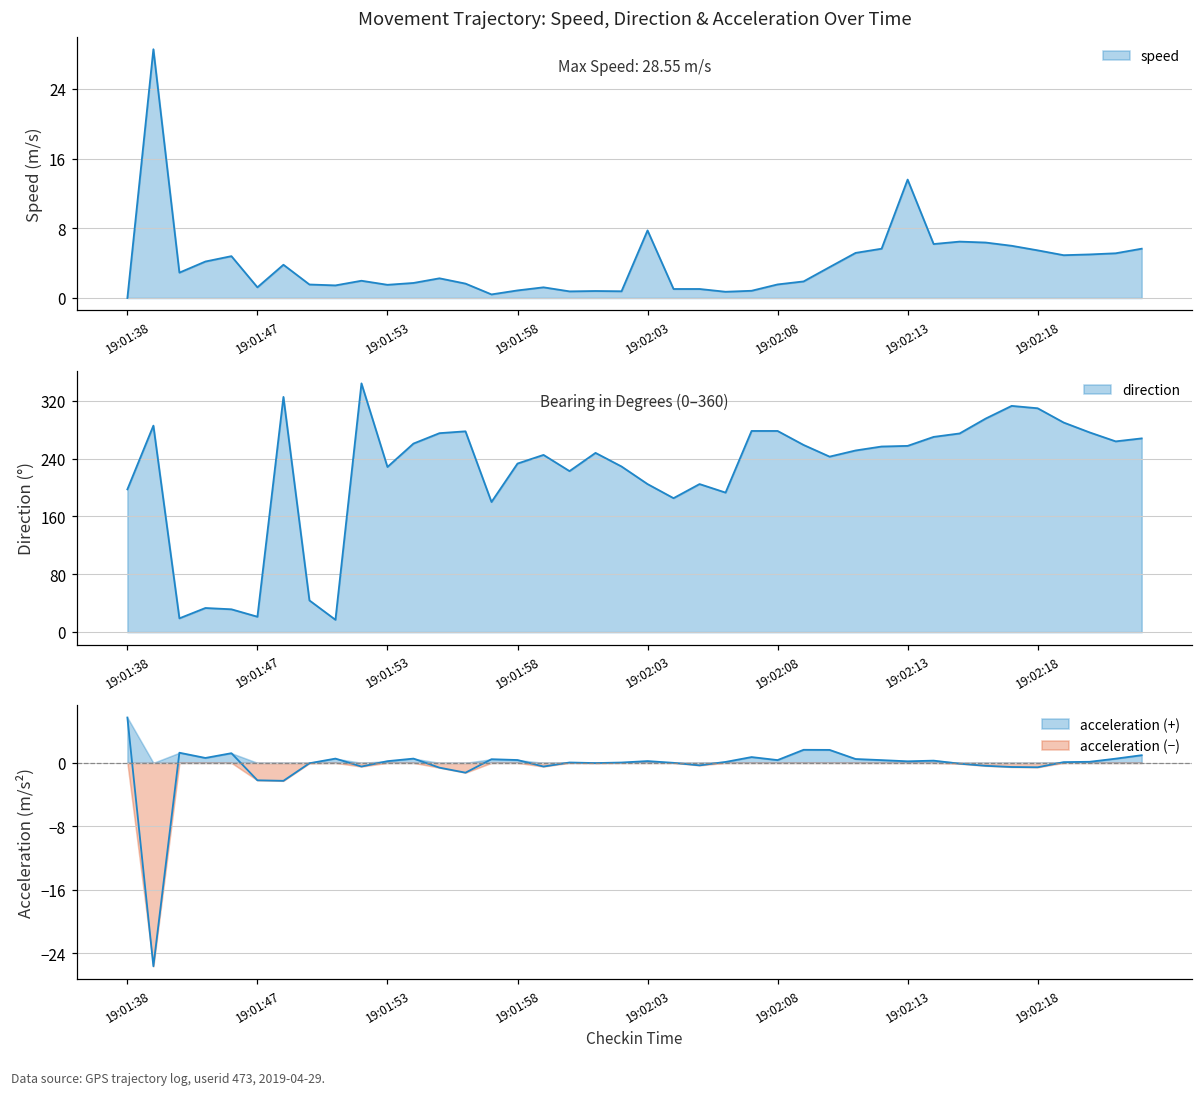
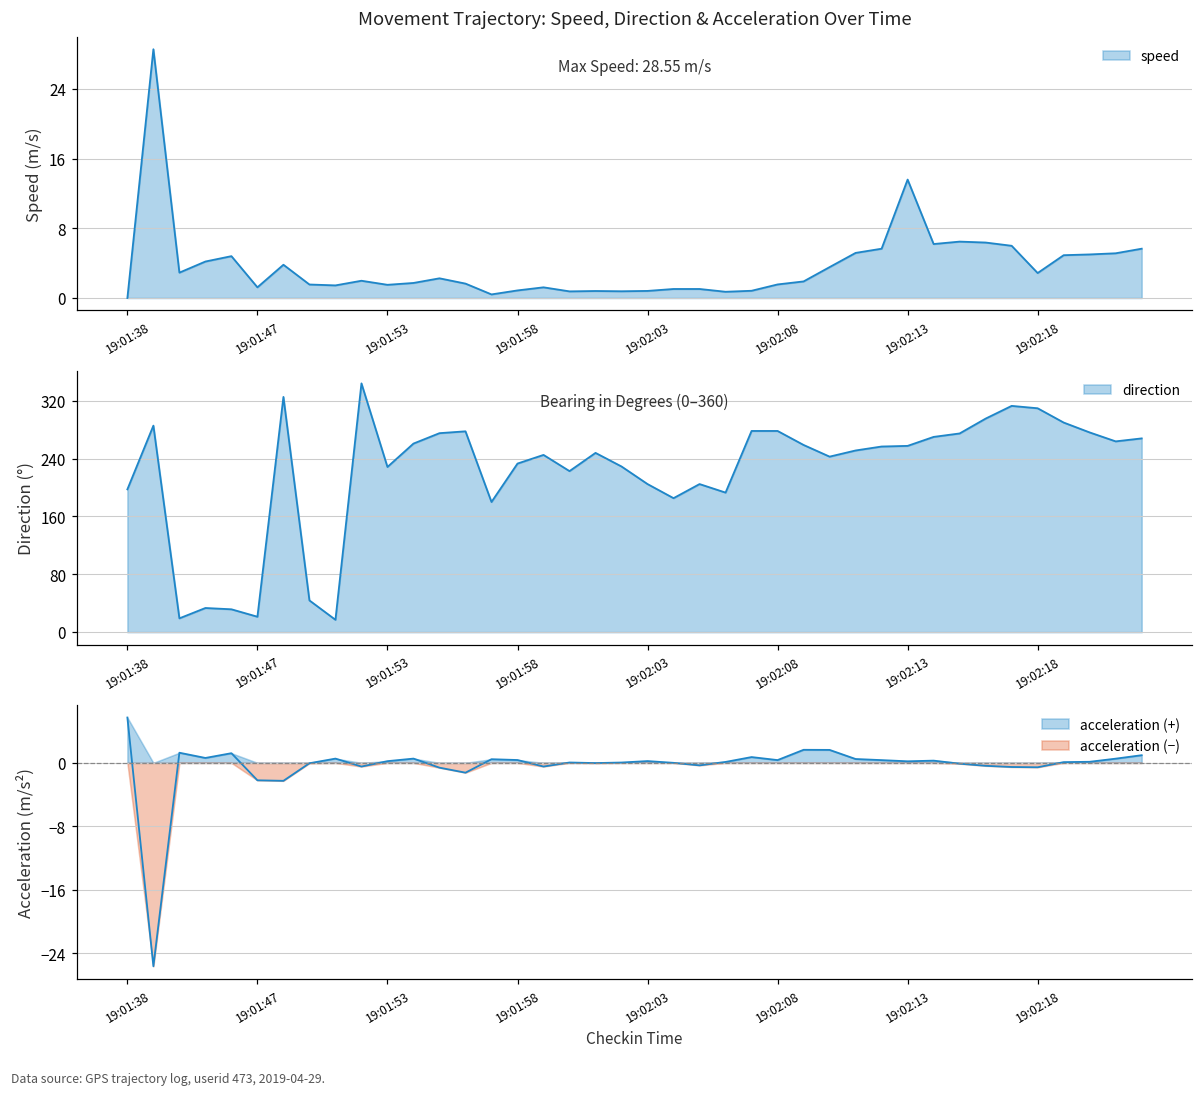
  {
    "Movement Trajectory: Speed, Direction & Acceleration Over Time": {
      "19:01:38": 0,
      "19:01:47": 1,
      "19:01:53": 2,
      "19:01:58": 1,
-     "19:02:03": 8,
+     "19:02:03": 1,
      "19:02:08": 2,
      "19:02:13": 14,
-     "19:02:18": 5
+     "19:02:18": 3
    }
  }
